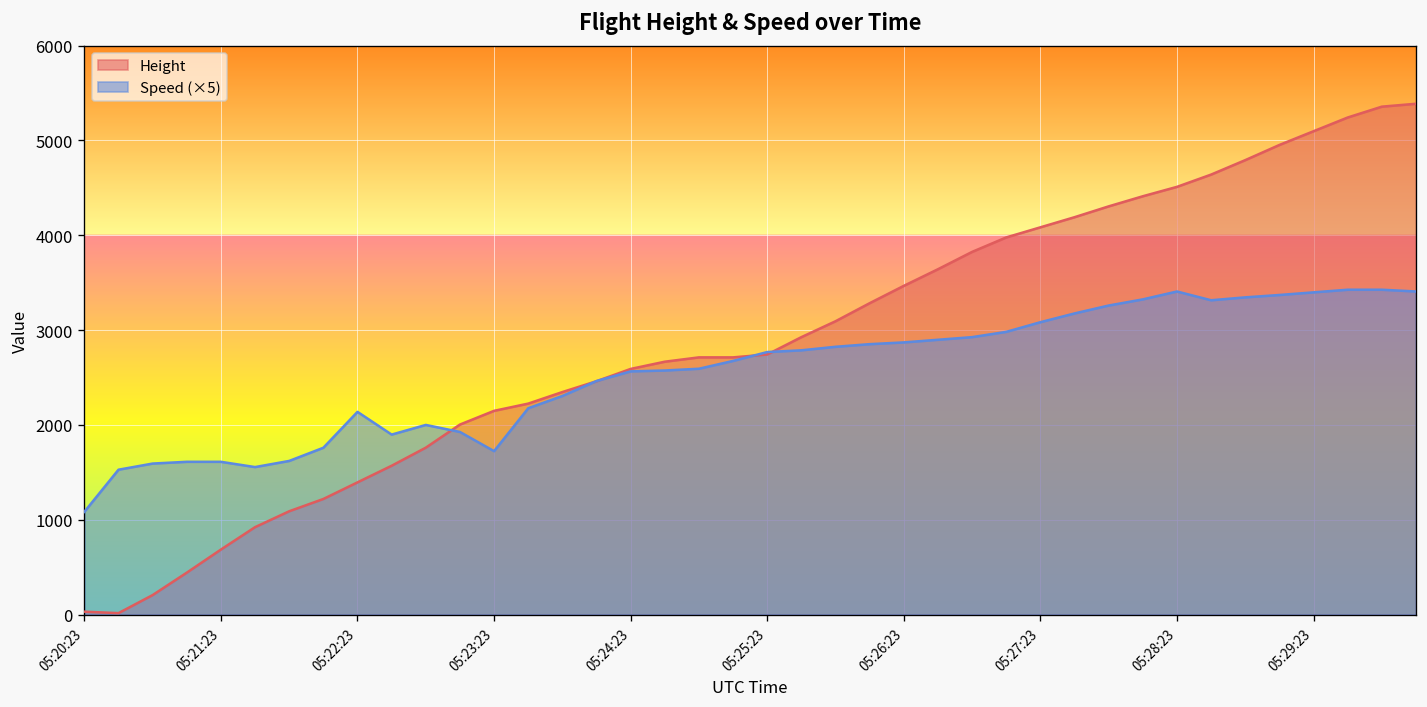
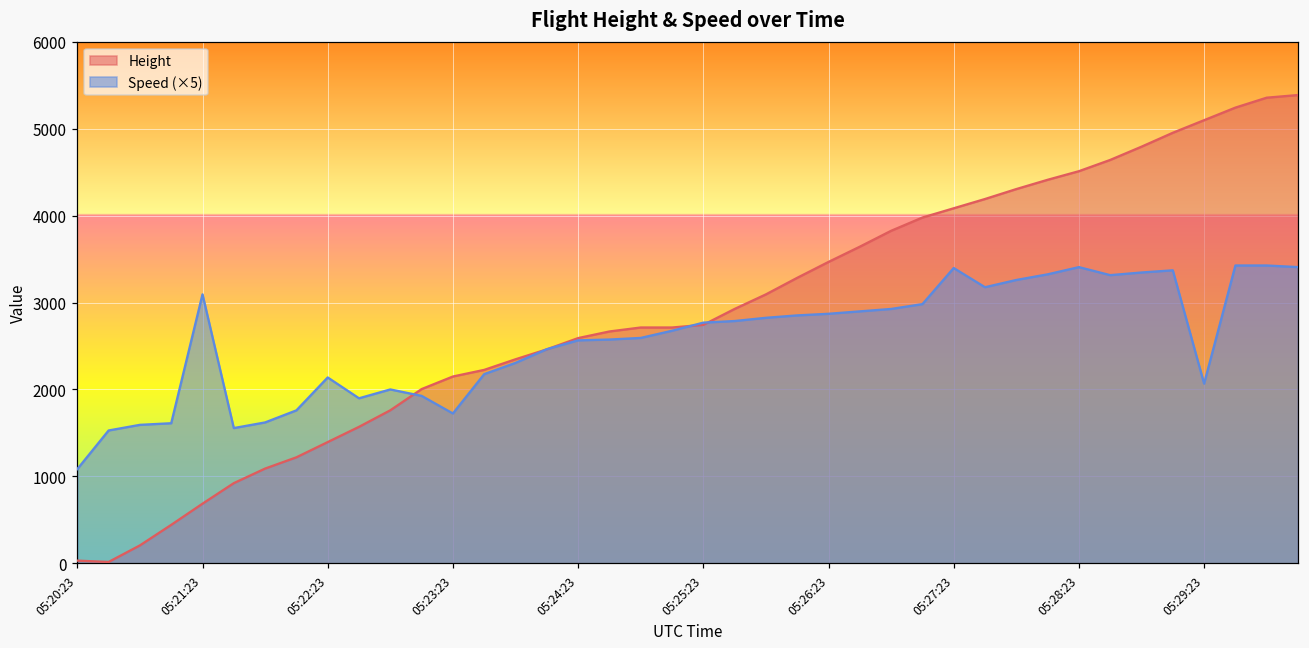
  {
    "Height": {
      "05:20:23": 0,
      "05:21:23": 700,
      "05:22:23": 1400,
      "05:23:23": 2100,
      "05:26:23": 3500,
      "05:27:23": 4100,
      "05:28:23": 4500,
      "05:29:23": 5100
    },
    "Speed (×5)": {
      "05:20:23": 1100,
-     "05:21:23": 1600,
+     "05:21:23": 3100,
      "05:22:23": 2100,
      "05:23:23": 1700,
      "05:26:23": 2900,
-     "05:27:23": 3100,
+     "05:27:23": 3400,
      "05:28:23": 3400,
-     "05:29:23": 3400
+     "05:29:23": 2100
    }
  }
